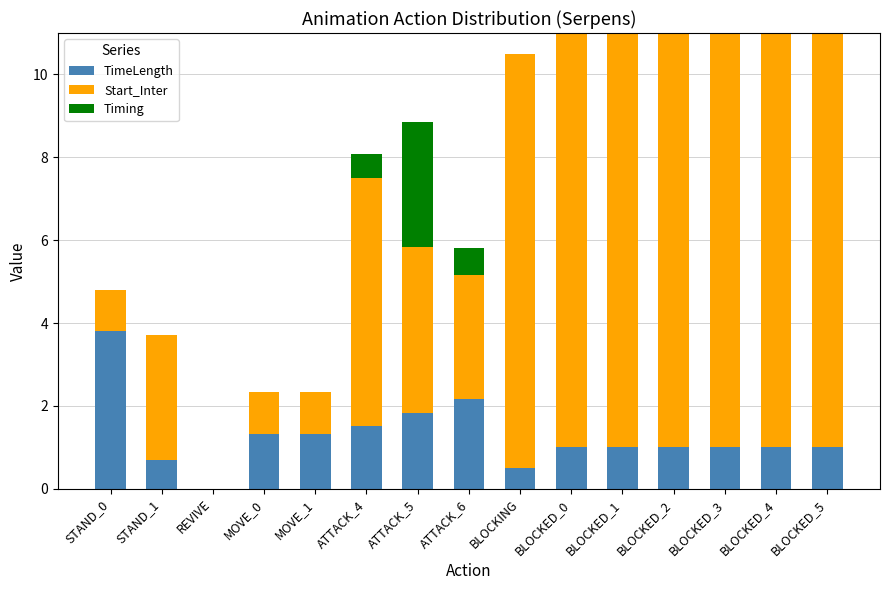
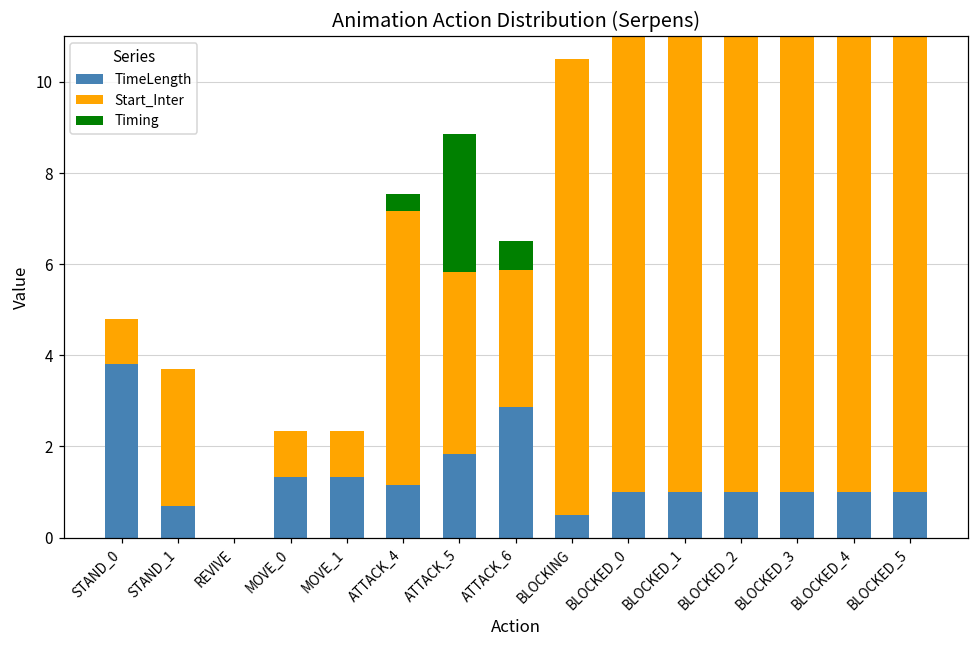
  {
    "TimeLength": {
      "STAND_0": 3.8,
      "STAND_1": 0.7,
      "REVIVE": 0.0,
      "MOVE_0": 1.3,
      "MOVE_1": 1.3,
-     "ATTACK_4": 1.5,
+     "ATTACK_4": 1.2,
      "ATTACK_5": 1.8,
-     "ATTACK_6": 2.2,
+     "ATTACK_6": 2.9,
      "BLOCKING": 0.5,
      "BLOCKED_0": 1.0,
      "BLOCKED_1": 1.0,
      "BLOCKED_2": 1.0,
      "BLOCKED_3": 1.0,
      "BLOCKED_4": 1.0,
      "BLOCKED_5": 1.0
    },
    "Start_Inter": {
      "STAND_0": 1.0,
      "STAND_1": 3.0,
      "REVIVE": 0.0,
      "MOVE_0": 1.0,
      "MOVE_1": 1.0,
      "ATTACK_4": 6.0,
      "ATTACK_5": 4.0,
      "ATTACK_6": 3.0,
      "BLOCKING": 10.0,
      "BLOCKED_0": 10.0,
      "BLOCKED_1": 10.0,
      "BLOCKED_2": 10.0,
      "BLOCKED_3": 10.0,
      "BLOCKED_4": 10.0,
      "BLOCKED_5": 10.0
    },
    "Timing": {
      "STAND_0": 0.0,
      "STAND_1": 0.0,
      "REVIVE": 0.0,
      "MOVE_0": 0.0,
      "MOVE_1": 0.0,
-     "ATTACK_4": 0.6,
+     "ATTACK_4": 0.4,
      "ATTACK_5": 3.0,
      "ATTACK_6": 0.6,
      "BLOCKING": 0.0,
      "BLOCKED_0": 0.0,
      "BLOCKED_1": 0.0,
      "BLOCKED_2": 0.0,
      "BLOCKED_3": 0.0,
      "BLOCKED_4": 0.0,
      "BLOCKED_5": 0.0
    }
  }
